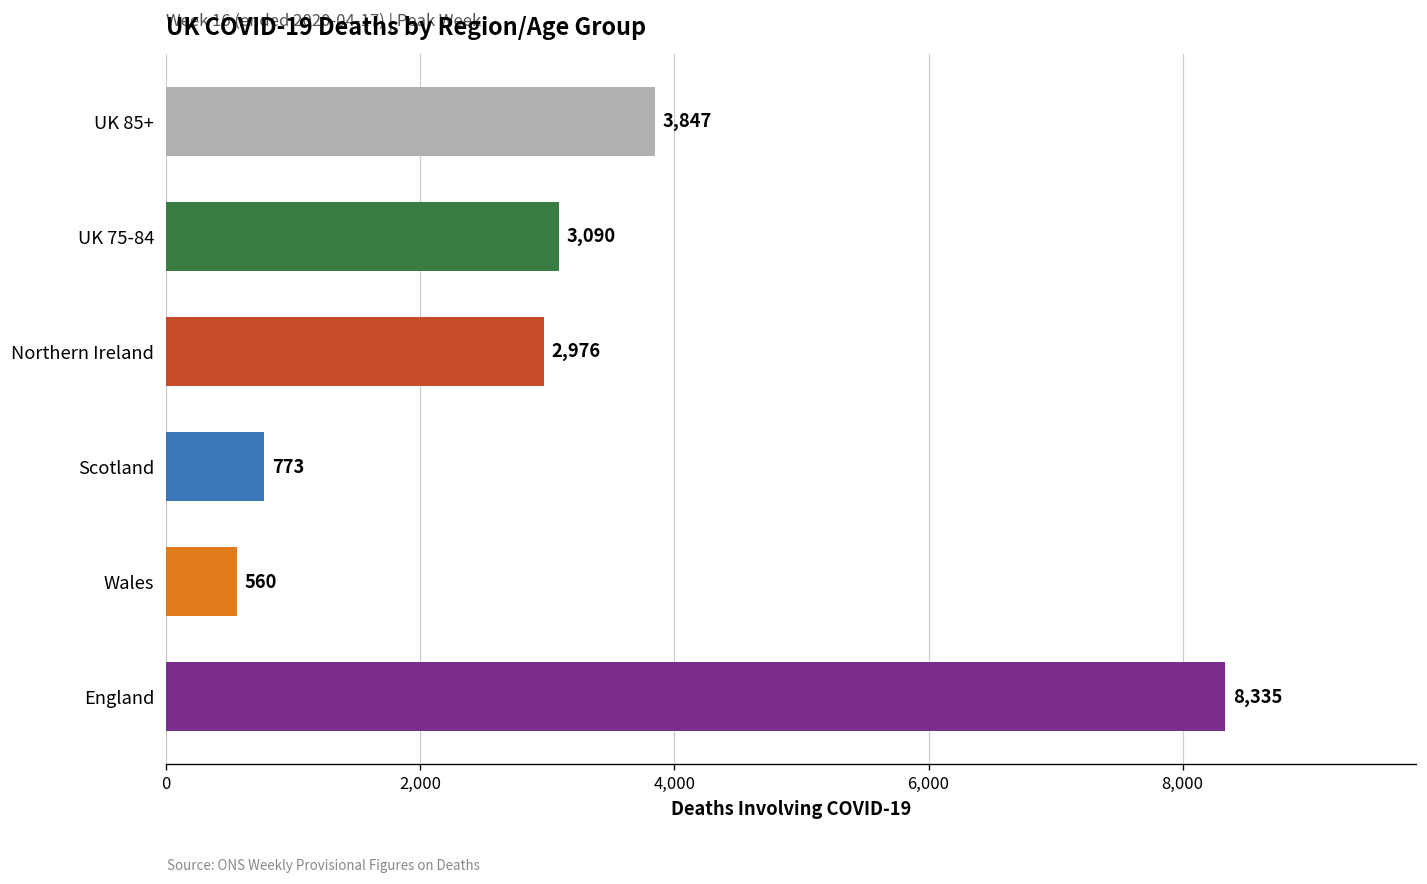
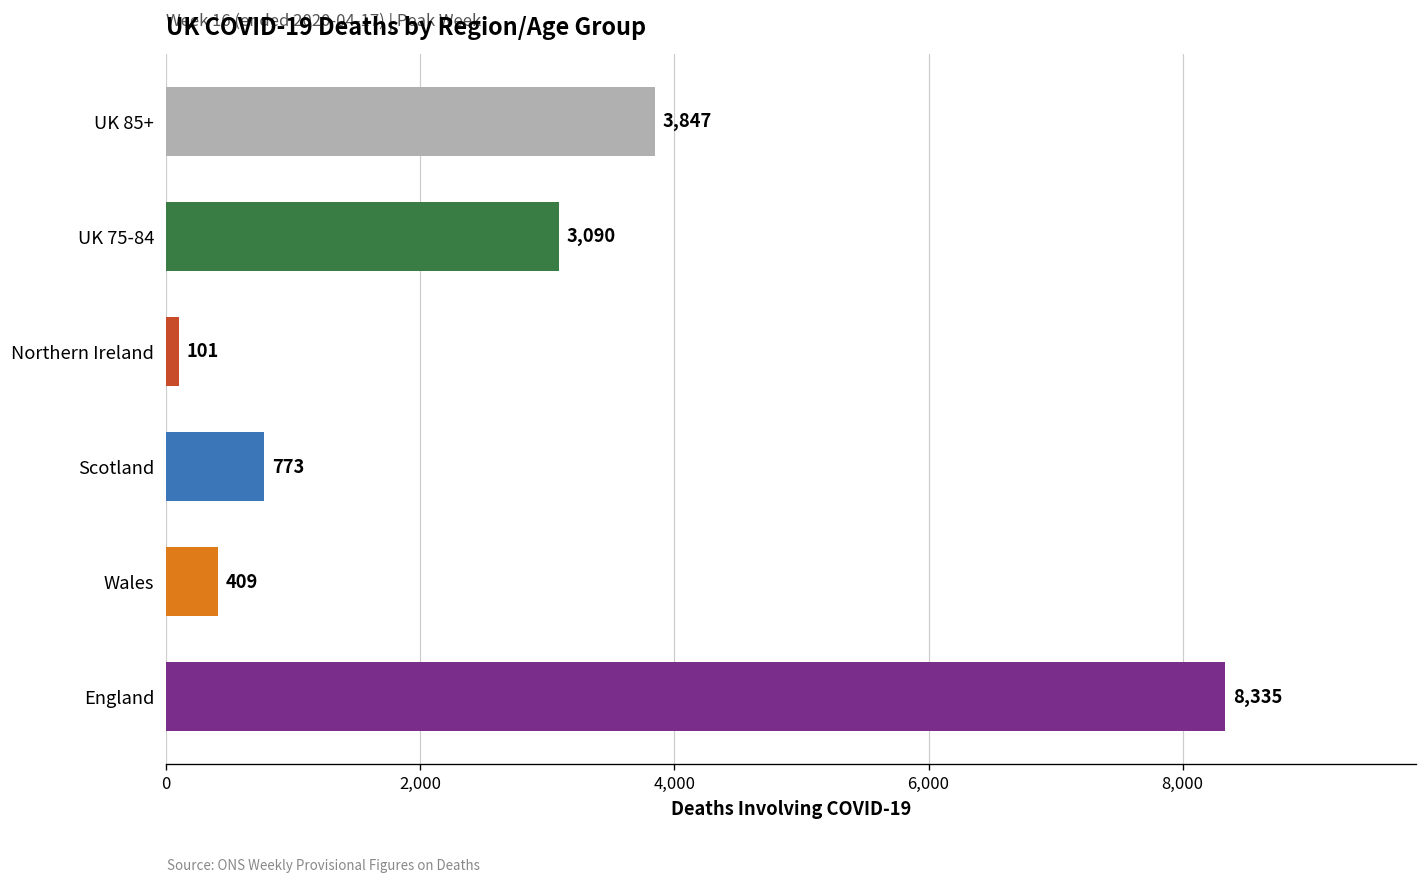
  {
    "UK 85+": "3,847",
    "UK 75-84": "3,090",
-   "Northern Ireland": "2,976",
+   "Northern Ireland": "101",
    "Scotland": "773",
-   "Wales": "560",
+   "Wales": "409",
    "England": "8,335"
  }
